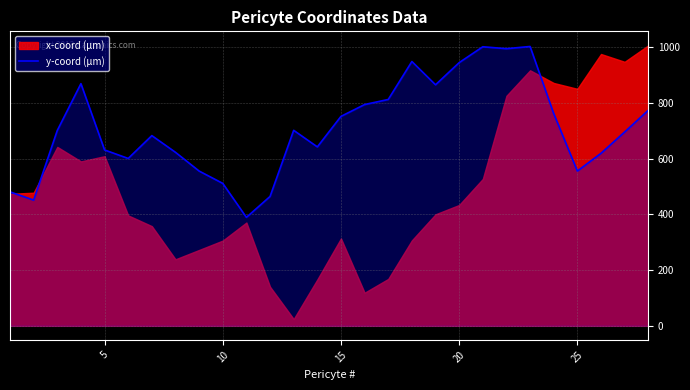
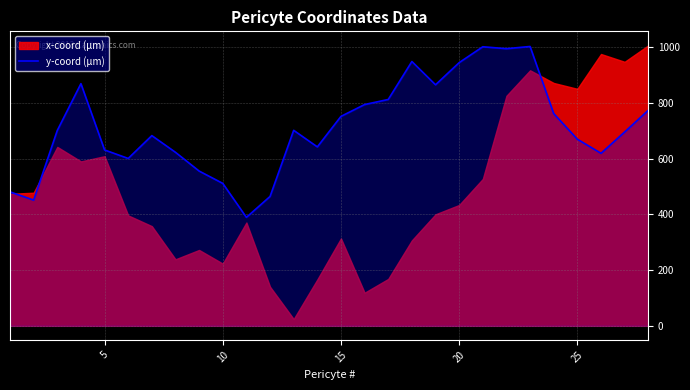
  {
    "y-coord (µm)": {
      "5": 630,
      "10": 510,
      "15": 750,
      "20": 950,
-     "25": 560
+     "25": 670
    },
    "x-coord (µm)": {
      "5": 610,
-     "10": 310,
+     "10": 220,
      "15": 310,
      "20": 430,
      "25": 850
    }
  }
